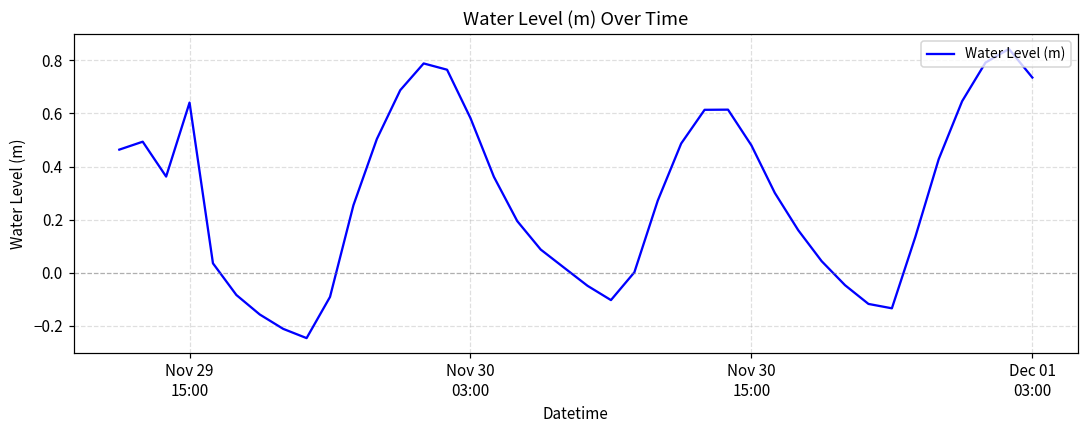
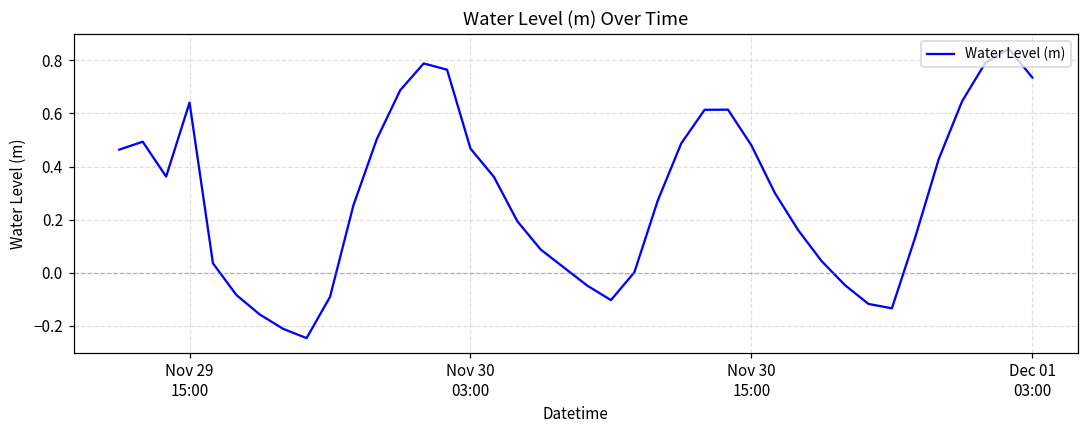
  {
    "Nov 29 15:00": 0.64,
-   "Nov 30 03:00": 0.58,
+   "Nov 30 03:00": 0.47,
    "Nov 30 15:00": 0.48,
    "Dec 01 03:00": 0.74
  }
